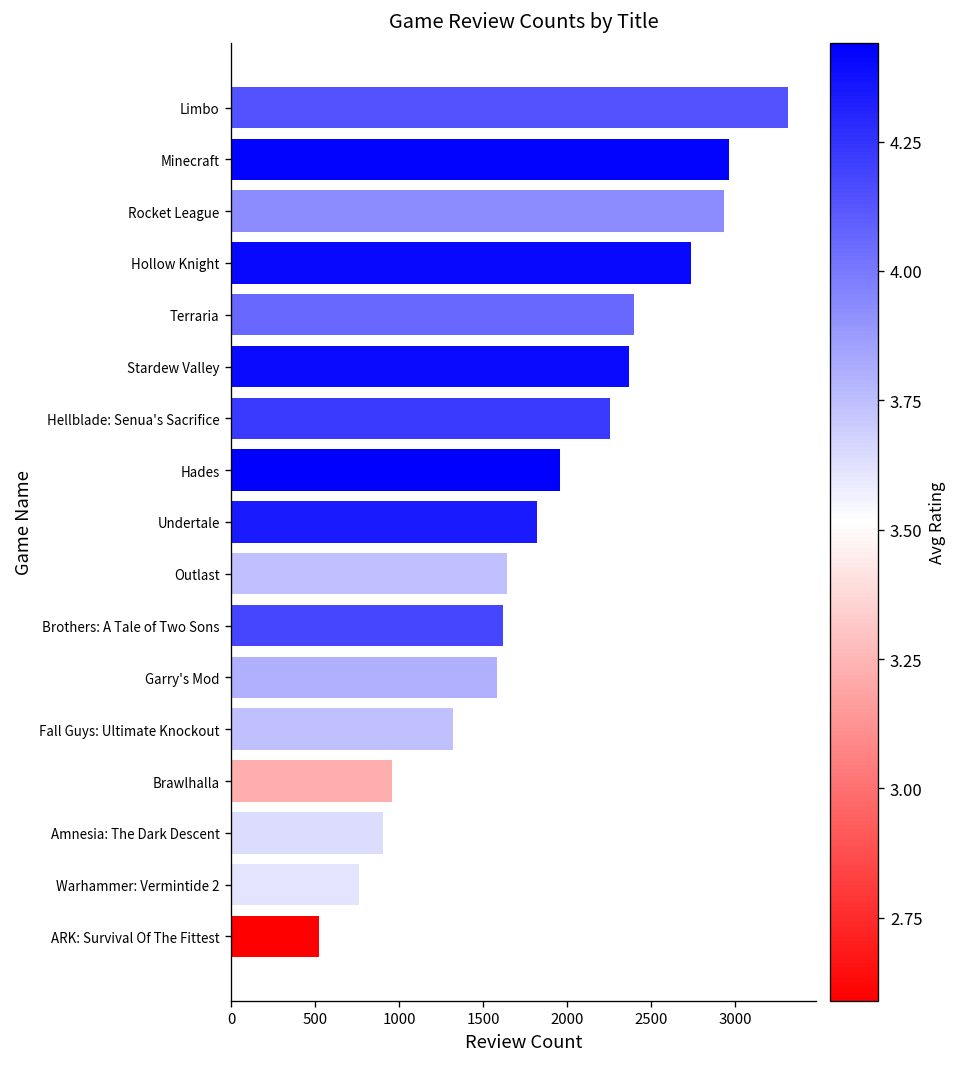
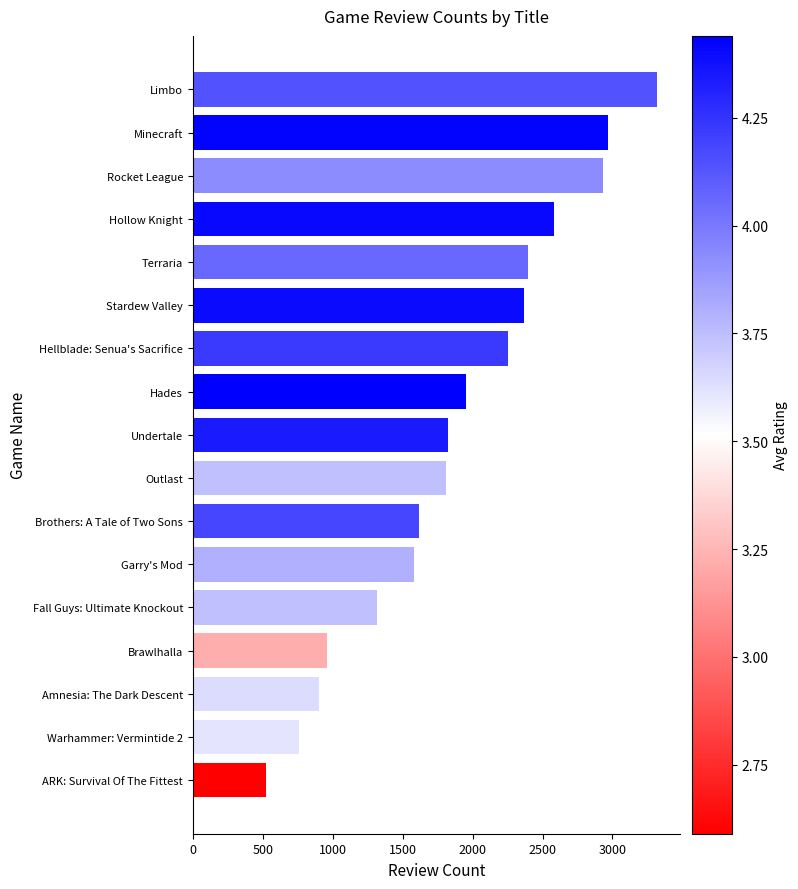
  {
    "Limbo": 3320,
    "Minecraft": 2970,
    "Rocket League": 2930,
-   "Hollow Knight": 2740,
+   "Hollow Knight": 2580,
    "Terraria": 2400,
    "Stardew Valley": 2370,
    "Hellblade: Senua's Sacrifice": 2250,
    "Hades": 1960,
    "Undertale": 1820,
-   "Outlast": 1640,
+   "Outlast": 1810,
    "Brothers: A Tale of Two Sons": 1620,
    "Garry's Mod": 1580,
    "Fall Guys: Ultimate Knockout": 1320,
    "Brawlhalla": 960,
    "Amnesia: The Dark Descent": 900,
    "Warhammer: Vermintide 2": 760,
    "ARK: Survival Of The Fittest": 520
  }
